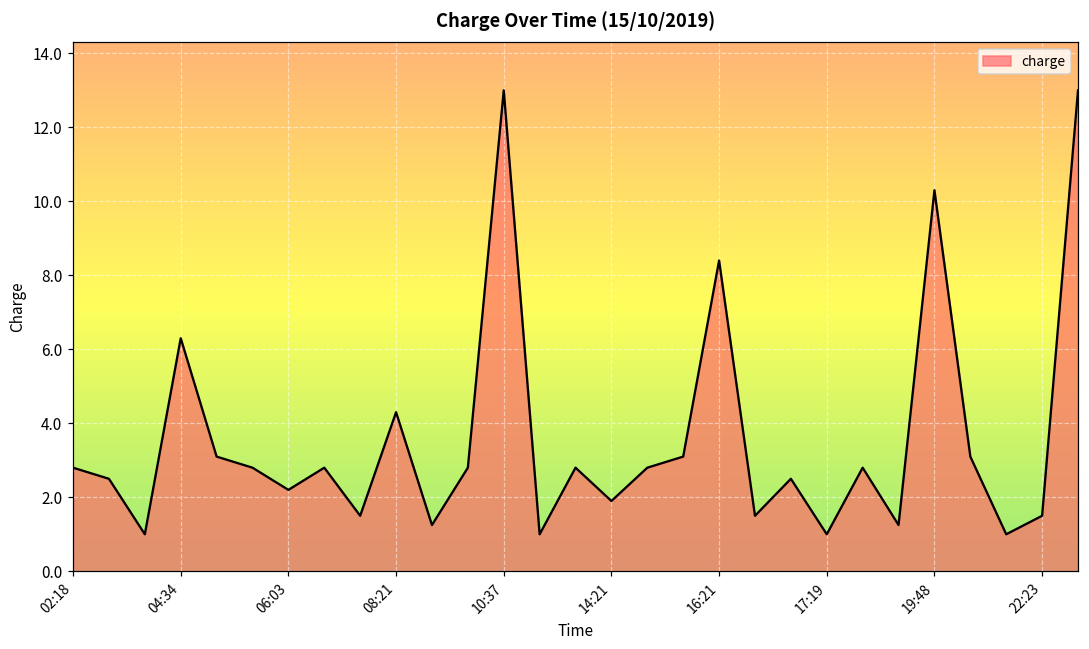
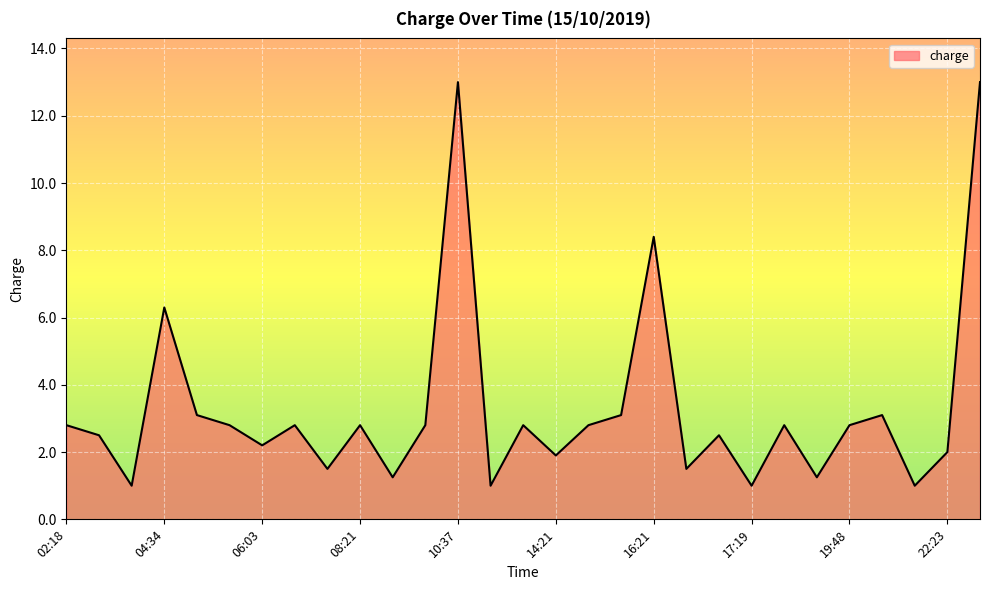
  {
    "02:18": 2.8,
    "04:34": 6.3,
    "06:03": 2.2,
-   "08:21": 4.3,
+   "08:21": 2.8,
    "10:37": 13.0,
    "14:21": 1.9,
    "16:21": 8.4,
    "17:19": 1.0,
-   "19:48": 10.3,
-   "22:23": 1.5
+   "19:48": 2.8,
+   "22:23": 2.0
  }
